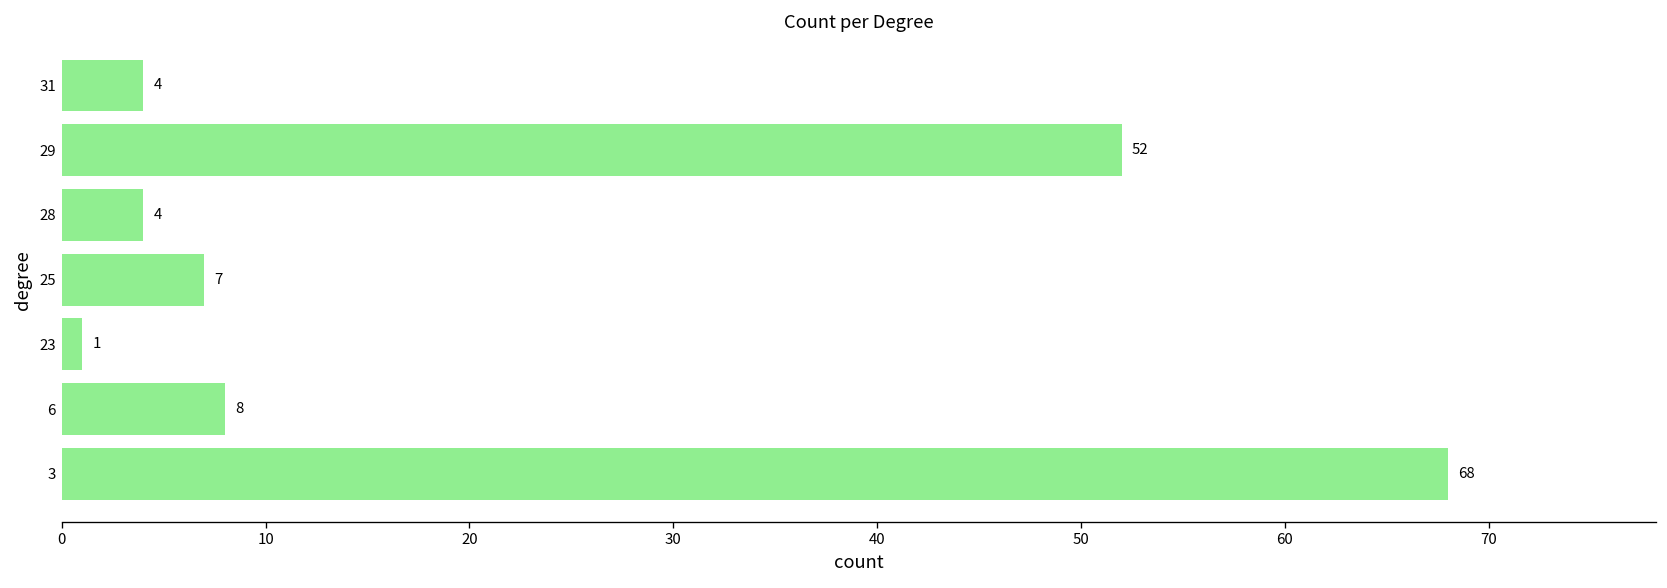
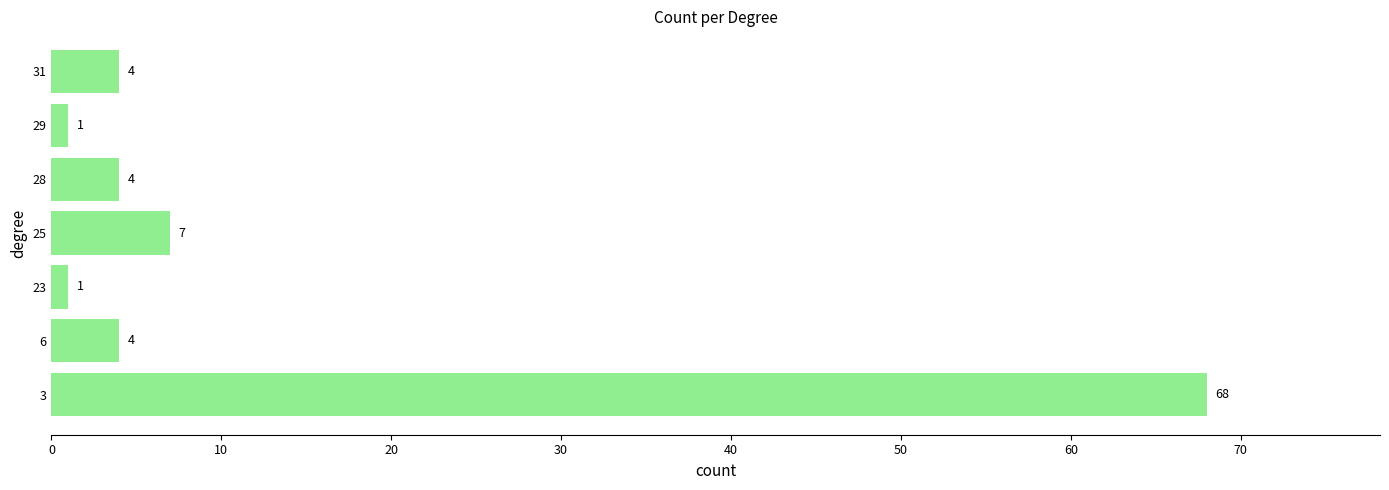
  {
    "31": 4,
-   "29": 52,
+   "29": 1,
    "28": 4,
    "25": 7,
    "23": 1,
-   "6": 8,
+   "6": 4,
    "3": 68
  }
